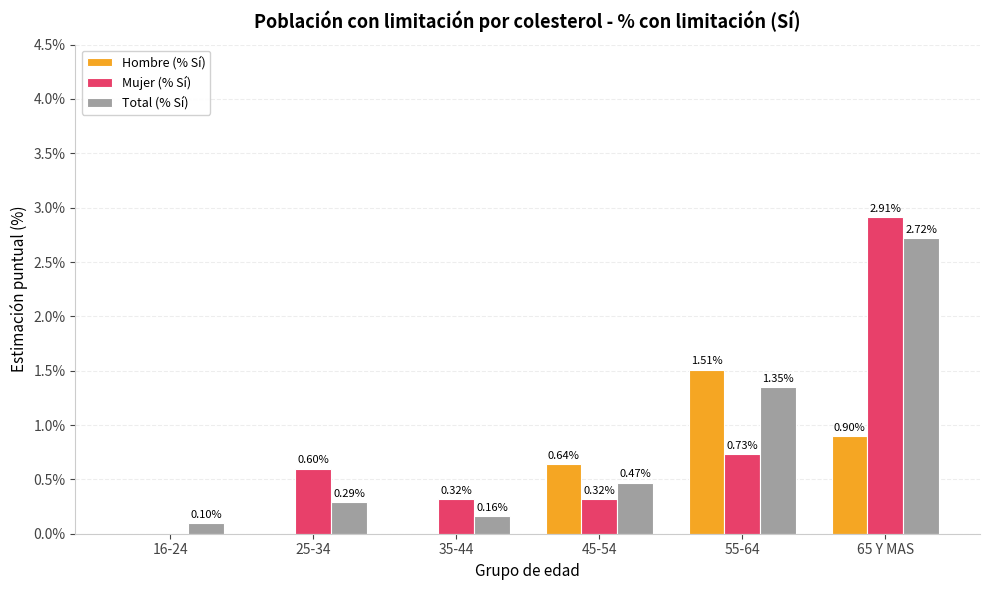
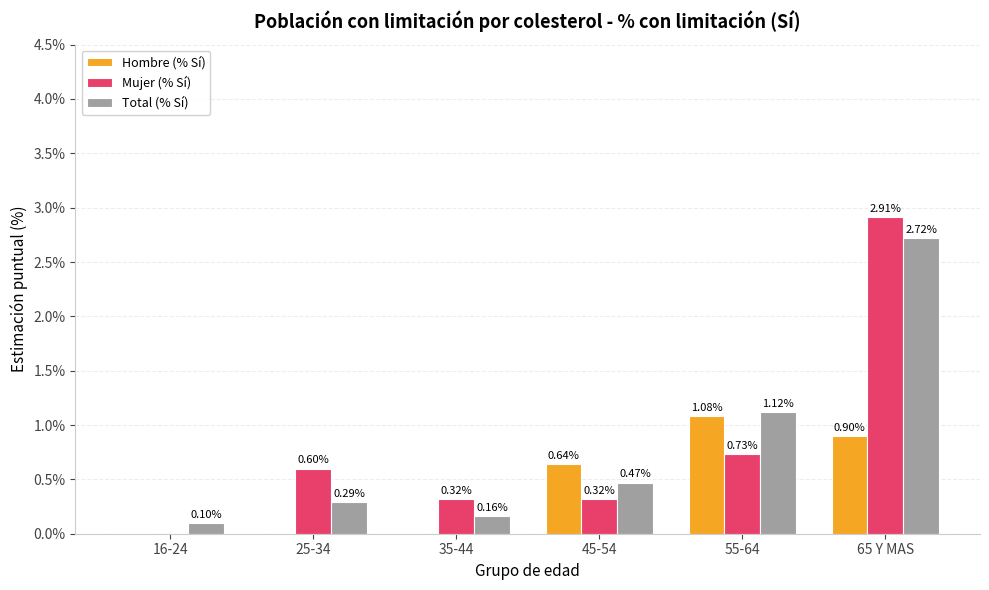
  {
    "Hombre (% Sí)": {
      "45-54": "0.64%",
-     "55-64": "1.51%",
+     "55-64": "1.08%",
      "65 Y MAS": "0.90%"
    },
    "Mujer (% Sí)": {
      "25-34": "0.60%",
      "35-44": "0.32%",
      "45-54": "0.32%",
      "55-64": "0.73%",
      "65 Y MAS": "2.91%"
    },
    "Total (% Sí)": {
      "16-24": "0.10%",
      "25-34": "0.29%",
      "35-44": "0.16%",
      "45-54": "0.47%",
-     "55-64": "1.35%",
+     "55-64": "1.12%",
      "65 Y MAS": "2.72%"
    }
  }
